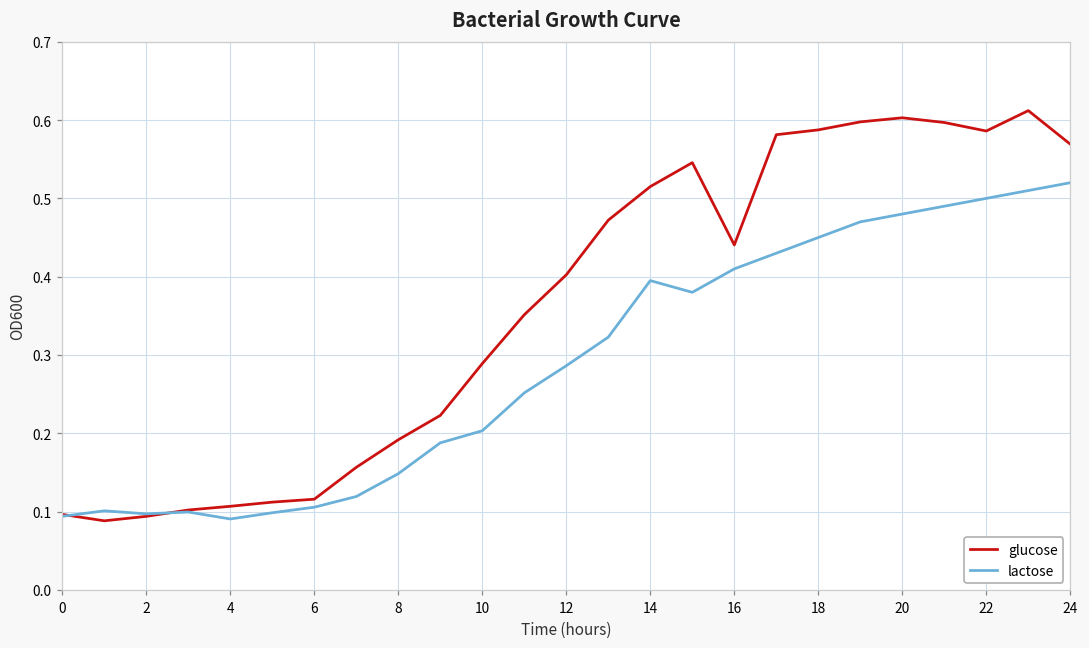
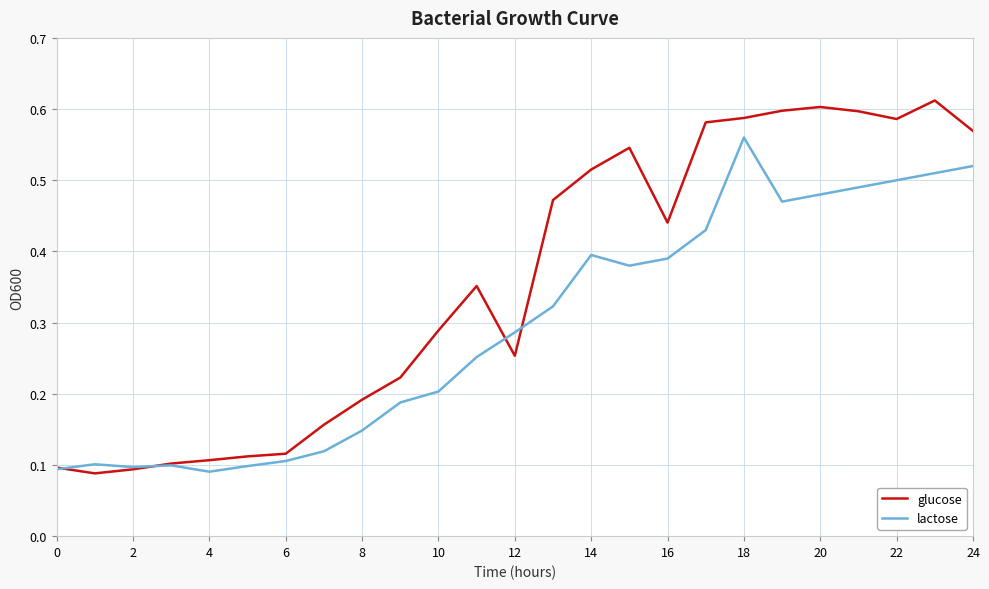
  {
    "glucose": {
      "4": 0.11,
      "6": 0.12,
      "8": 0.19,
      "10": 0.29,
-     "12": 0.40,
+     "12": 0.25,
      "14": 0.52,
      "16": 0.44,
      "18": 0.59,
      "20": 0.60,
      "22": 0.59,
      "24": 0.57
    },
    "lactose": {
      "4": 0.09,
      "6": 0.11,
      "8": 0.15,
      "10": 0.20,
      "12": 0.29,
      "14": 0.39,
-     "16": 0.41,
-     "18": 0.45,
+     "16": 0.39,
+     "18": 0.56,
      "20": 0.48,
      "22": 0.50,
      "24": 0.52
    }
  }
